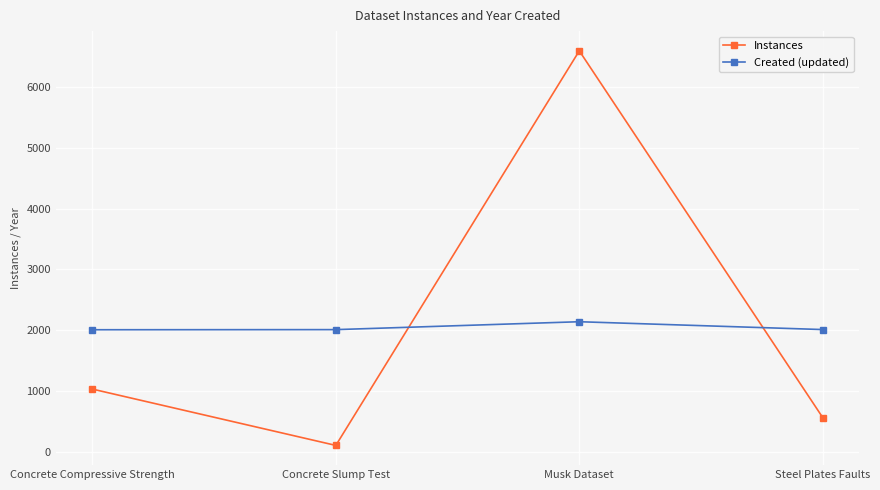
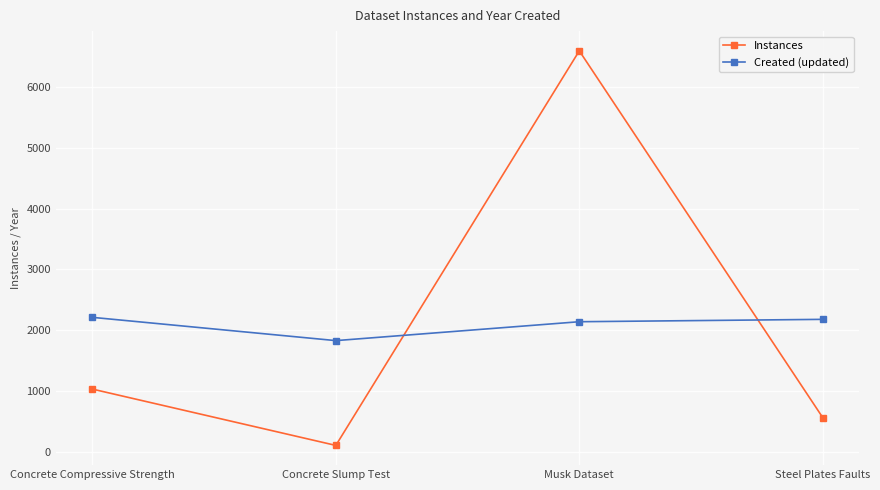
  {
    "Instances": {
      "Concrete Compressive Strength": 1000,
      "Concrete Slump Test": 100,
      "Musk Dataset": 6600,
      "Steel Plates Faults": 600
    },
    "Created (updated)": {
-     "Concrete Compressive Strength": 2000,
-     "Concrete Slump Test": 2000,
+     "Concrete Compressive Strength": 2200,
+     "Concrete Slump Test": 1800,
      "Musk Dataset": 2100,
-     "Steel Plates Faults": 2000
+     "Steel Plates Faults": 2200
    }
  }
